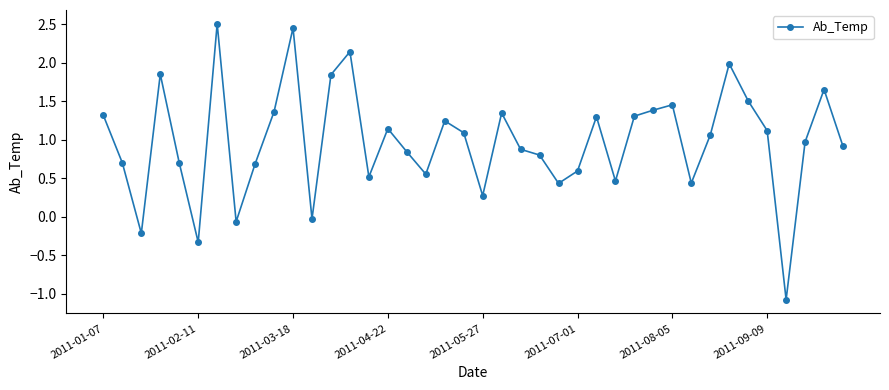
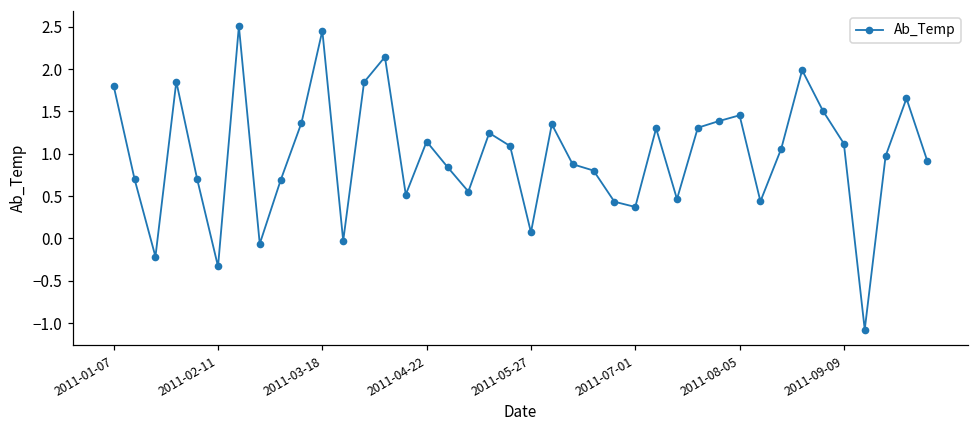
  {
-   "2011-01-07": 1.3,
+   "2011-01-07": 1.8,
    "2011-02-11": -0.3,
    "2011-03-18": 2.5,
    "2011-04-22": 1.1,
-   "2011-05-27": 0.3,
-   "2011-07-01": 0.6,
+   "2011-05-27": 0.1,
+   "2011-07-01": 0.4,
    "2011-08-05": 1.5,
    "2011-09-09": 1.1
  }
